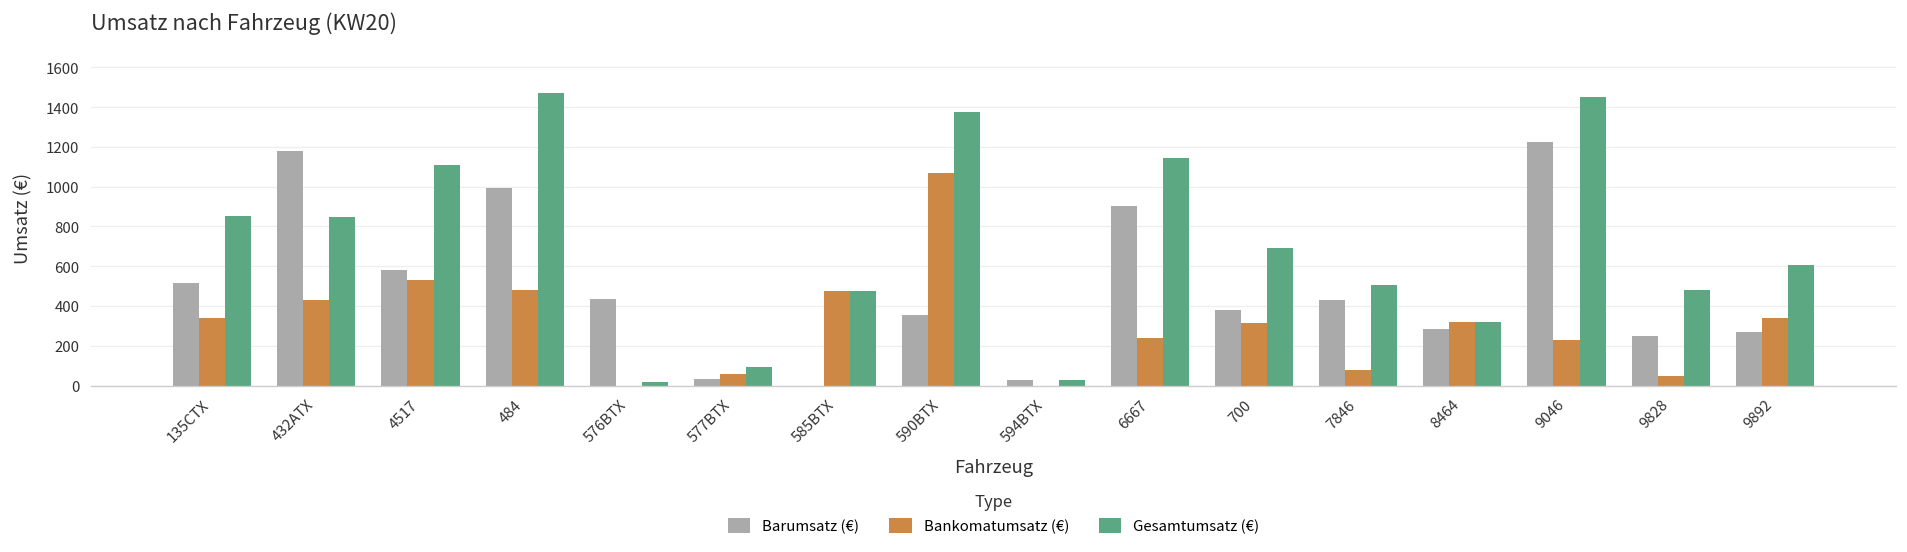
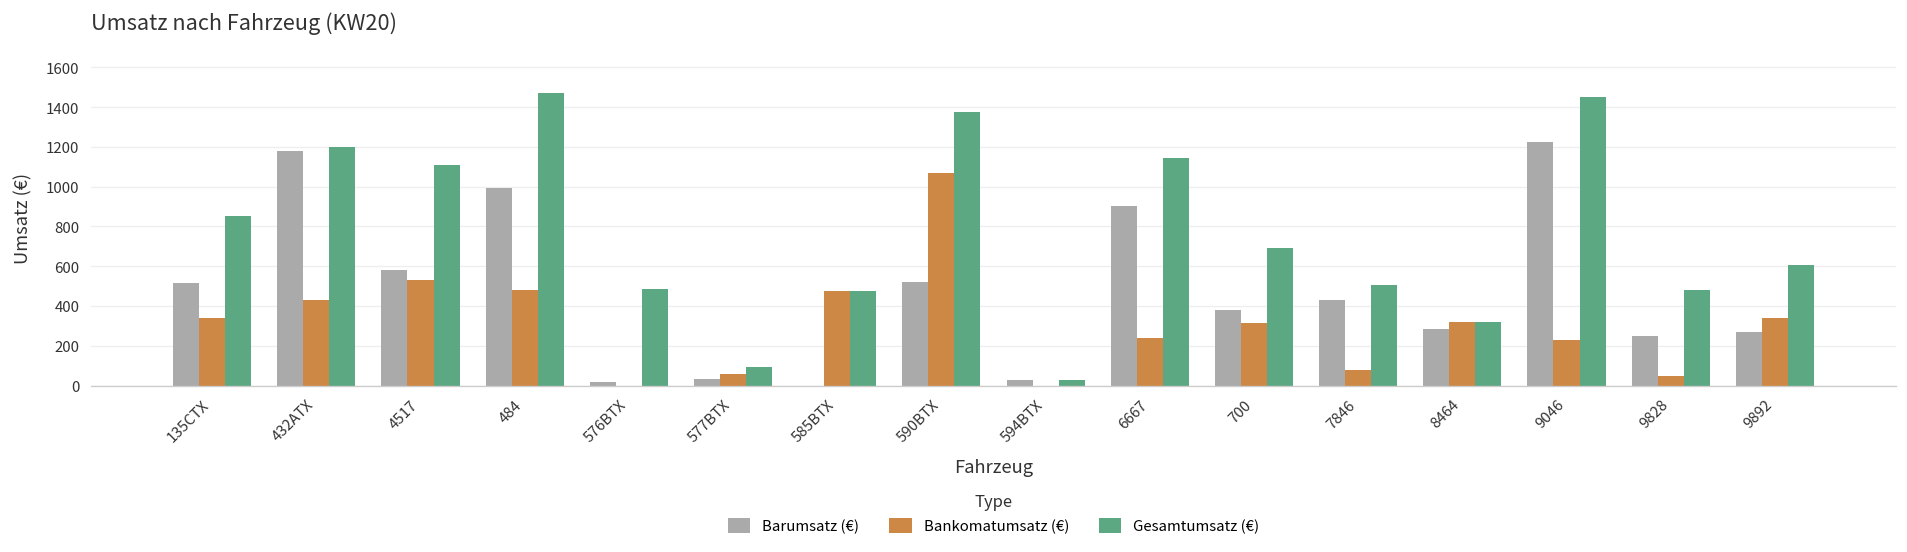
  {
    "Barumsatz (€)": {
      "135CTX": 520,
      "432ATX": 1180,
      "4517": 580,
      "484": 990,
-     "576BTX": 440,
+     "576BTX": 20,
      "577BTX": 30,
      "585BTX": 0,
-     "590BTX": 350,
+     "590BTX": 520,
      "594BTX": 30,
      "6667": 900,
      "700": 380,
      "7846": 430,
      "8464": 290,
      "9046": 1220,
      "9828": 250,
      "9892": 270
    },
    "Bankomatumsatz (€)": {
      "135CTX": 340,
      "432ATX": 430,
      "4517": 530,
      "484": 480,
      "576BTX": 0,
      "577BTX": 60,
      "585BTX": 480,
      "590BTX": 1070,
      "594BTX": 0,
      "6667": 240,
      "700": 310,
      "7846": 80,
      "8464": 320,
      "9046": 230,
      "9828": 50,
      "9892": 340
    },
    "Gesamtumsatz (€)": {
      "135CTX": 850,
-     "432ATX": 850,
+     "432ATX": 1200,
      "4517": 1110,
      "484": 1470,
-     "576BTX": 20,
+     "576BTX": 490,
      "577BTX": 90,
      "585BTX": 480,
      "590BTX": 1380,
      "594BTX": 30,
      "6667": 1140,
      "700": 690,
      "7846": 510,
      "8464": 320,
      "9046": 1450,
      "9828": 480,
      "9892": 610
    }
  }
